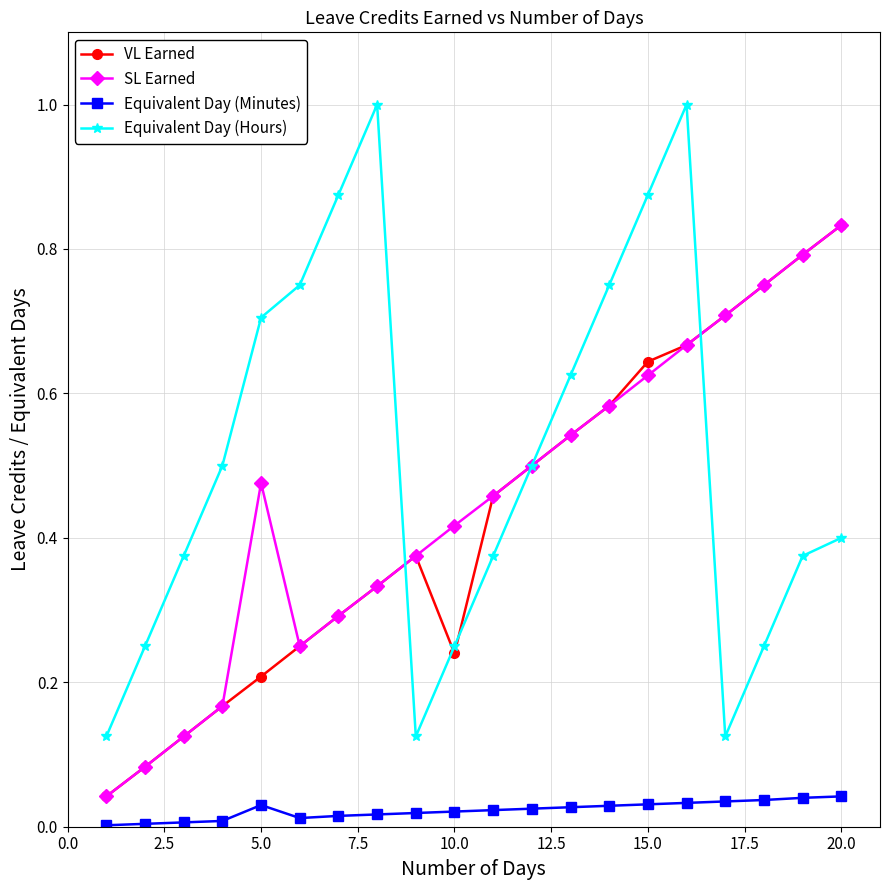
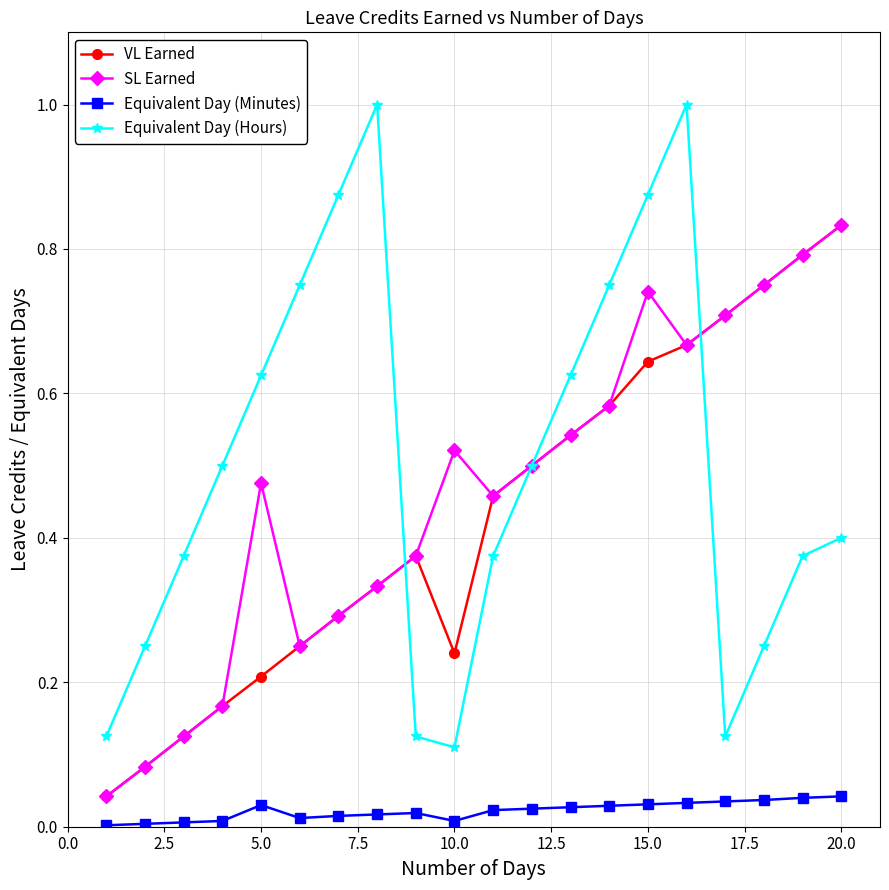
  {
    "VL Earned": {
      "5.0": 0.21,
      "10.0": 0.24,
      "15.0": 0.64
    },
    "SL Earned": {
      "5.0": 0.48,
-     "10.0": 0.42,
-     "15.0": 0.63
+     "10.0": 0.52,
+     "15.0": 0.74
    },
    "Equivalent Day (Minutes)": {
      "5.0": 0.03,
-     "10.0": 0.02,
+     "10.0": 0.01,
      "15.0": 0.03,
      "20.0": 0.04
    },
    "Equivalent Day (Hours)": {
-     "5.0": 0.71,
-     "10.0": 0.25,
+     "5.0": 0.63,
+     "10.0": 0.11,
      "15.0": 0.88,
      "20.0": 0.40
    }
  }
